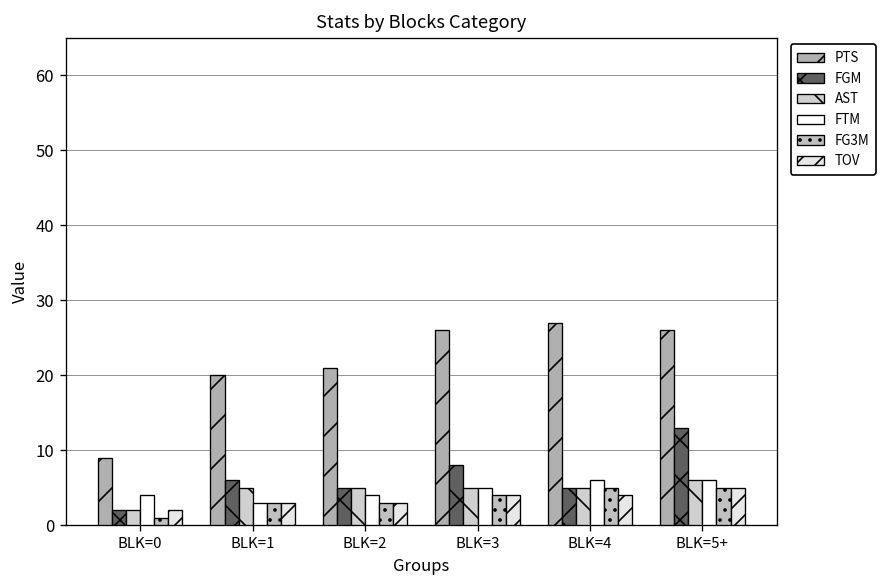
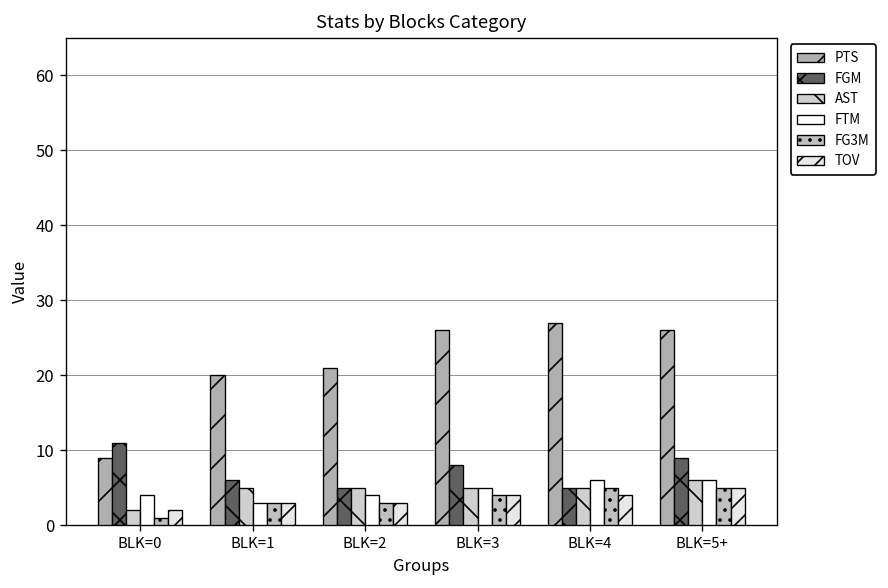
  {
    "FGM": {
-     "BLK=0": 2,
+     "BLK=0": 11,
      "BLK=1": 6,
      "BLK=2": 5,
      "BLK=3": 8,
      "BLK=4": 5,
-     "BLK=5+": 13
+     "BLK=5+": 9
    }
  }
